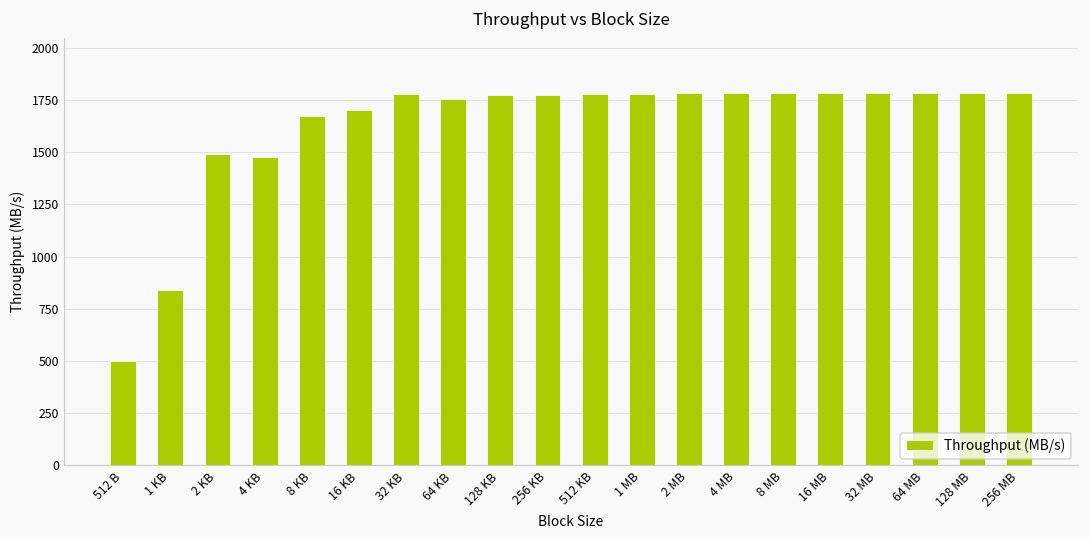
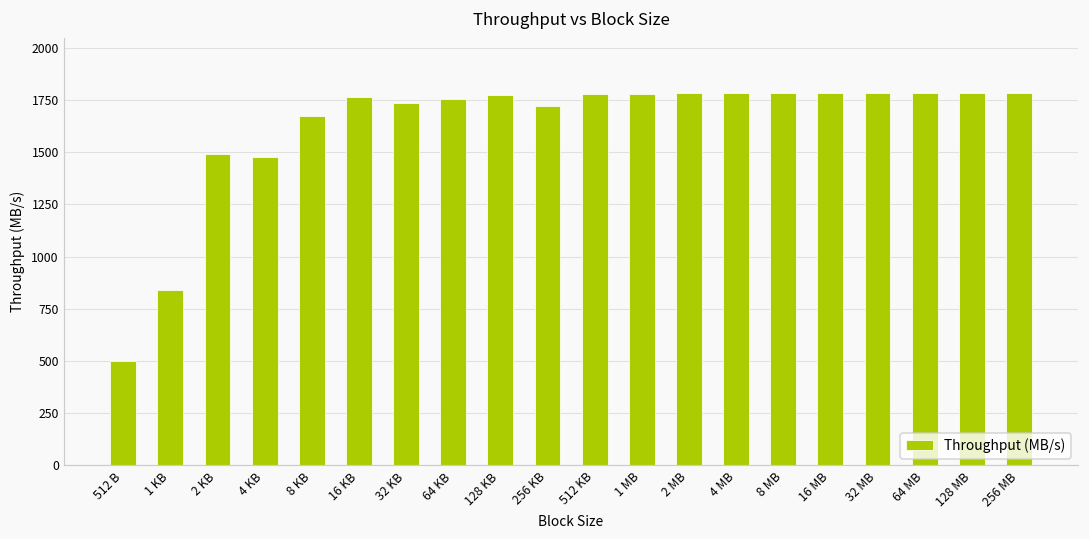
  {
    "512 B": 500,
    "1 KB": 840,
    "2 KB": 1490,
    "4 KB": 1480,
    "8 KB": 1680,
-   "16 KB": 1700,
-   "32 KB": 1780,
+   "16 KB": 1770,
+   "32 KB": 1740,
    "64 KB": 1760,
    "128 KB": 1780,
-   "256 KB": 1780,
+   "256 KB": 1720,
    "512 KB": 1780,
    "1 MB": 1780,
    "2 MB": 1780,
    "4 MB": 1780,
    "8 MB": 1780,
    "16 MB": 1780,
    "32 MB": 1780,
    "64 MB": 1780,
    "128 MB": 1780,
    "256 MB": 1780
  }
